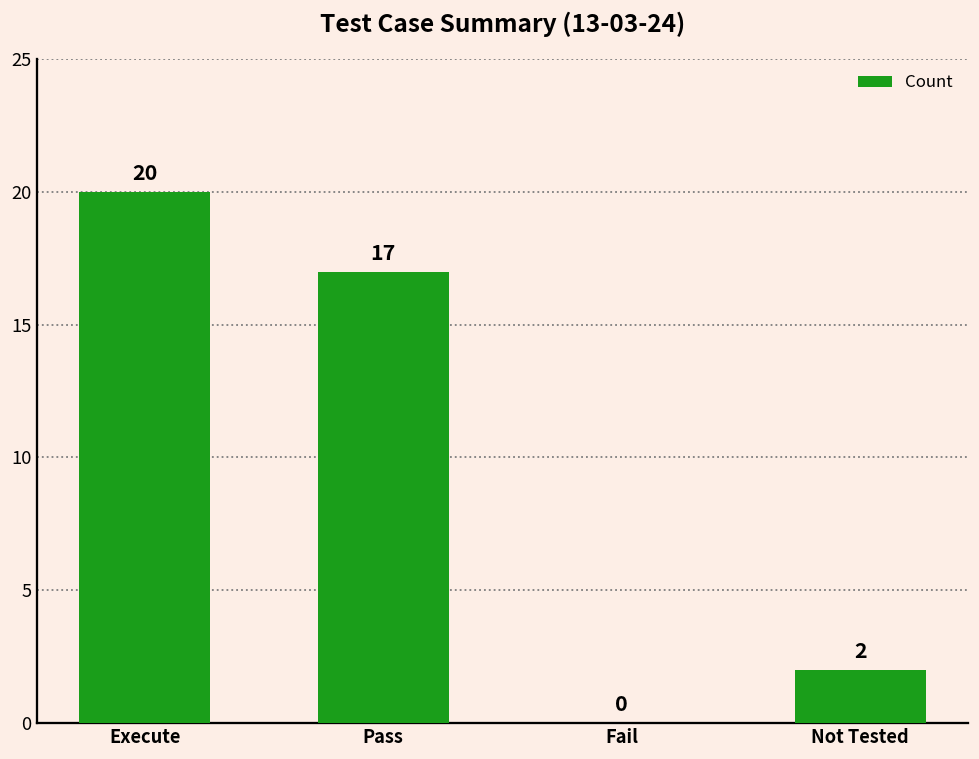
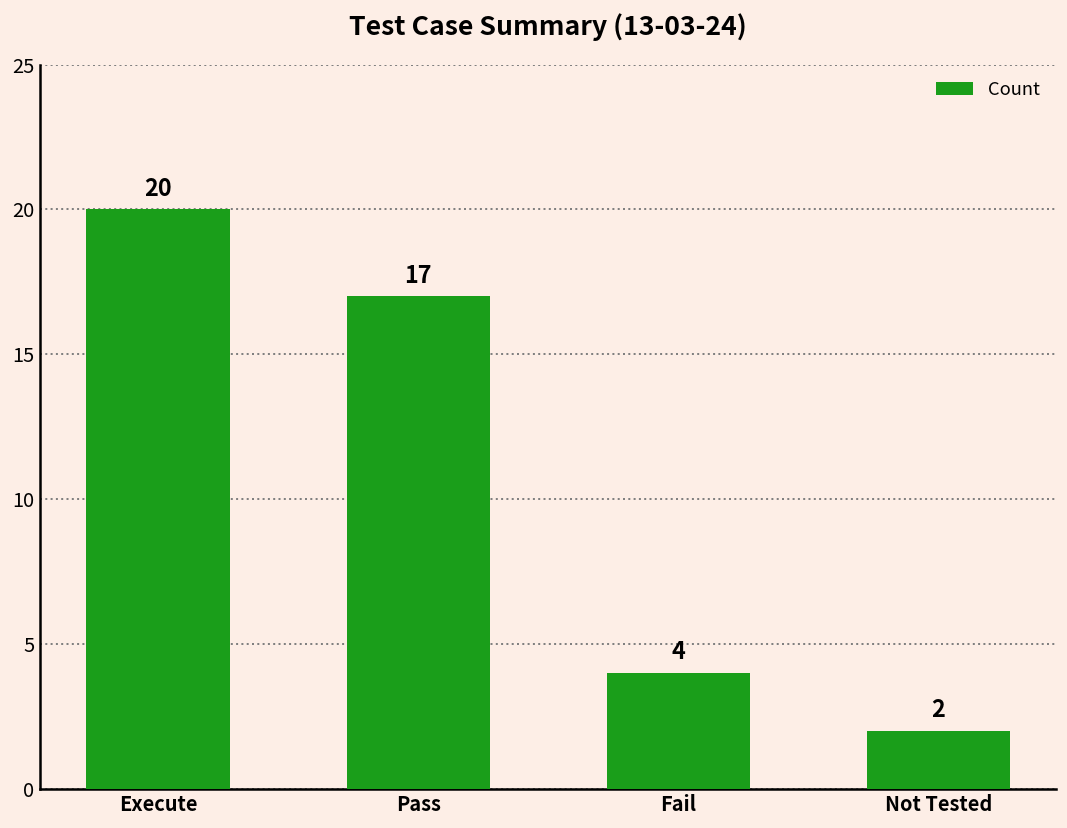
  {
    "Execute": 20,
    "Pass": 17,
-   "Fail": 0,
+   "Fail": 4,
    "Not Tested": 2
  }
